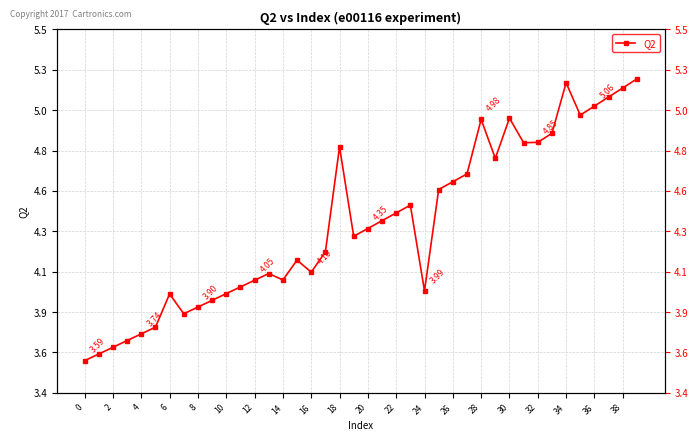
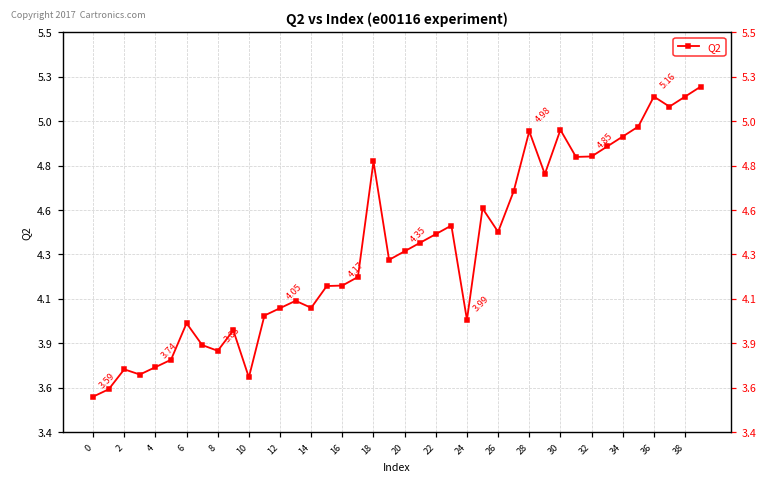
  {
-   "2": 3.66,
-   "8": 3.90,
-   "10": 3.97,
-   "16": 4.10,
+   "2": 3.73,
+   "8": 3.83,
+   "10": 3.69,
+   "16": 4.17,
    "24": 3.99,
-   "26": 4.62,
+   "26": 4.45,
    "28": 4.98,
-   "34": 5.19,
-   "36": 5.06
+   "34": 4.95,
+   "36": 5.16
  }
